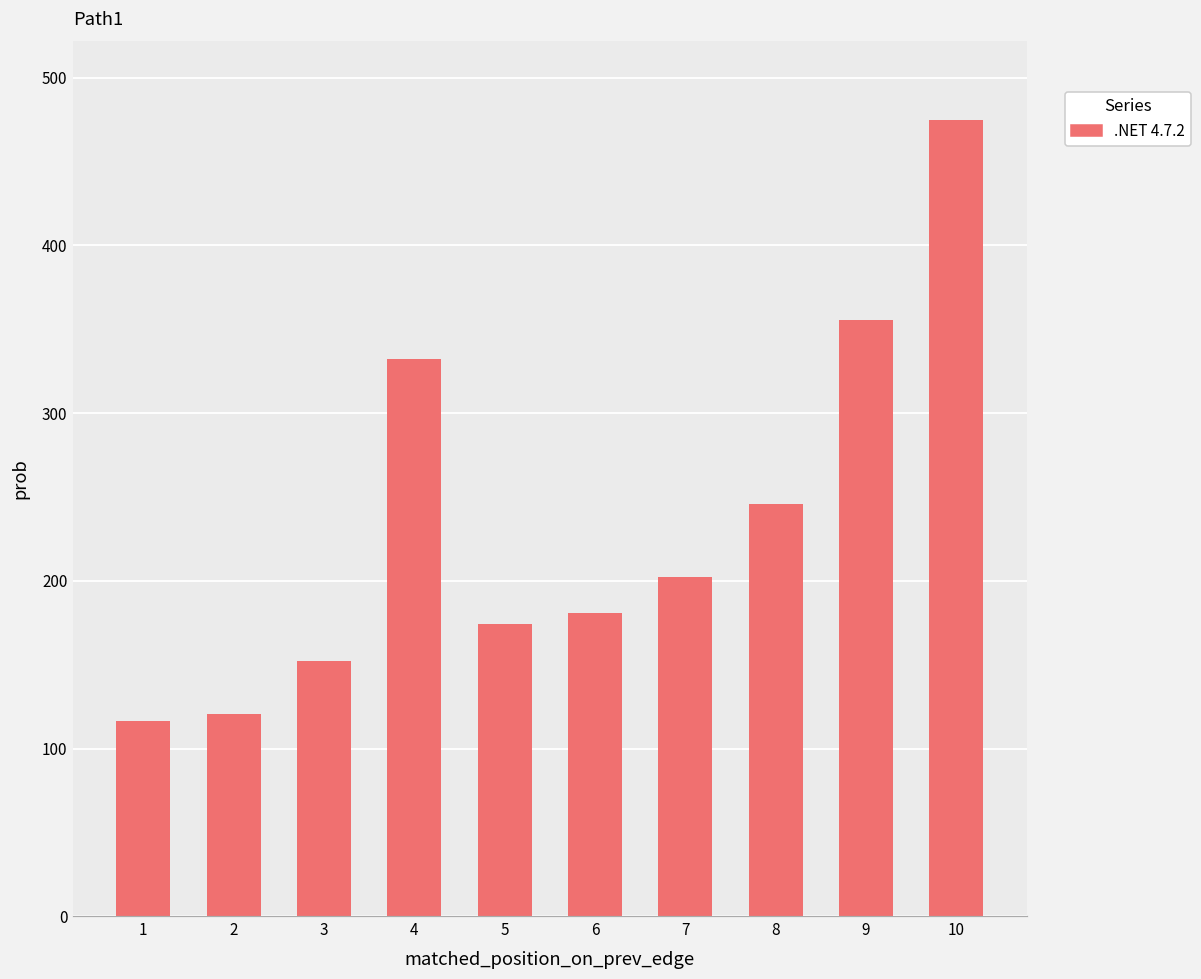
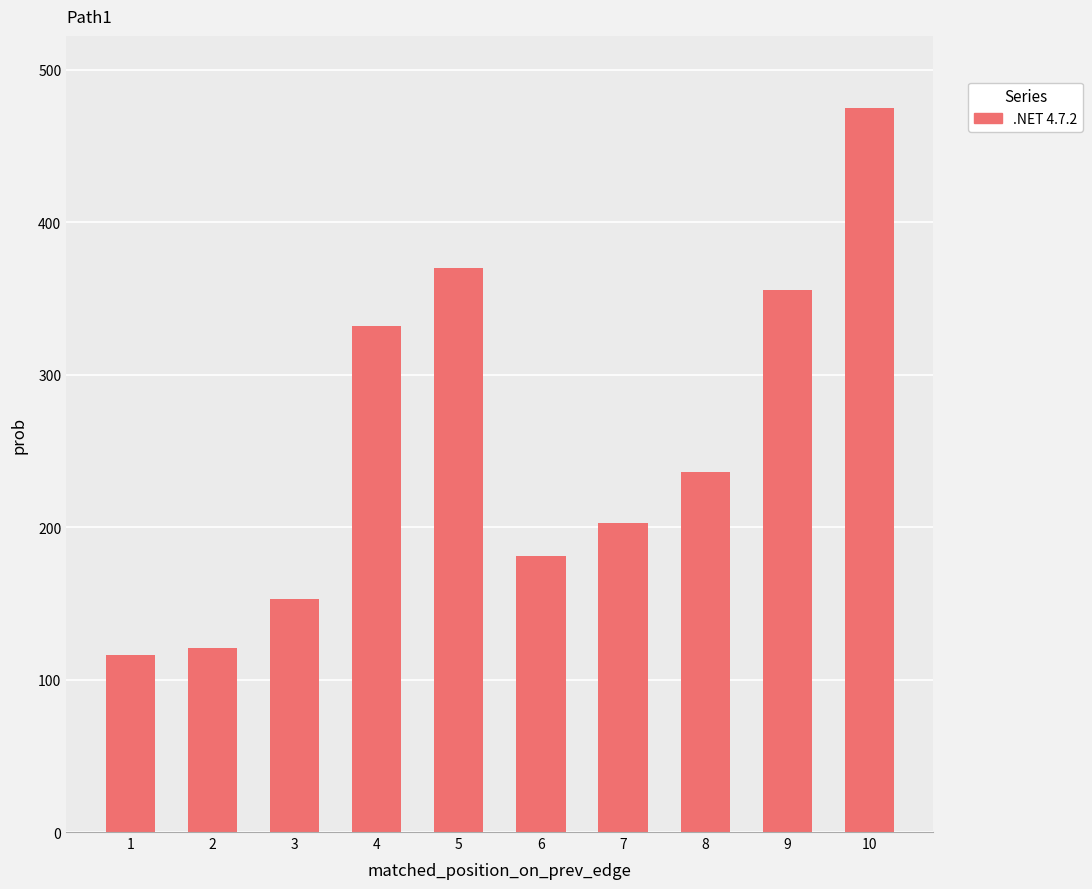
  {
    "1": 116,
    "2": 121,
    "3": 153,
    "4": 332,
-   "5": 175,
+   "5": 370,
    "6": 181,
    "7": 202,
-   "8": 246,
+   "8": 236,
    "9": 356,
    "10": 475
  }
